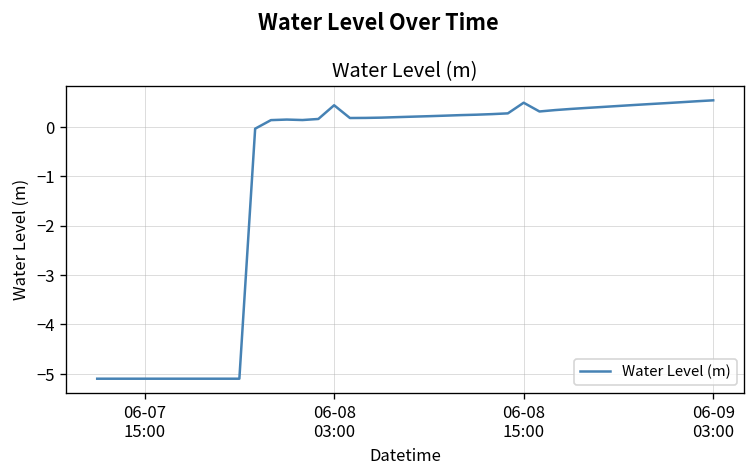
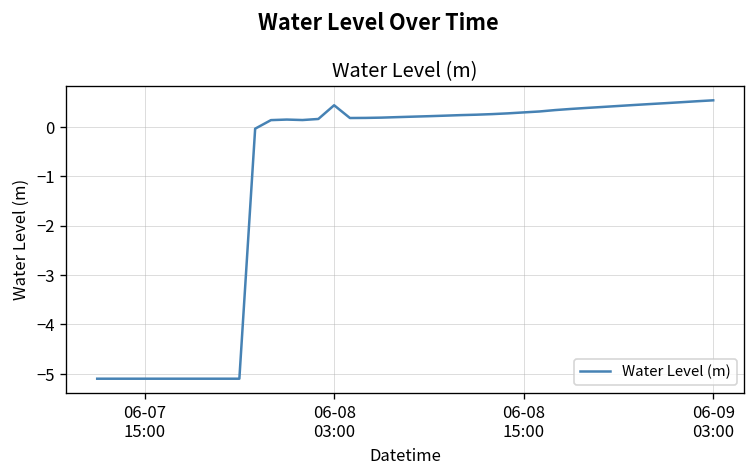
  {
    "06-07 15:00": -5.1,
    "06-08 03:00": 0.4,
-   "06-08 15:00": 0.5,
+   "06-08 15:00": 0.3,
    "06-09 03:00": 0.5
  }
